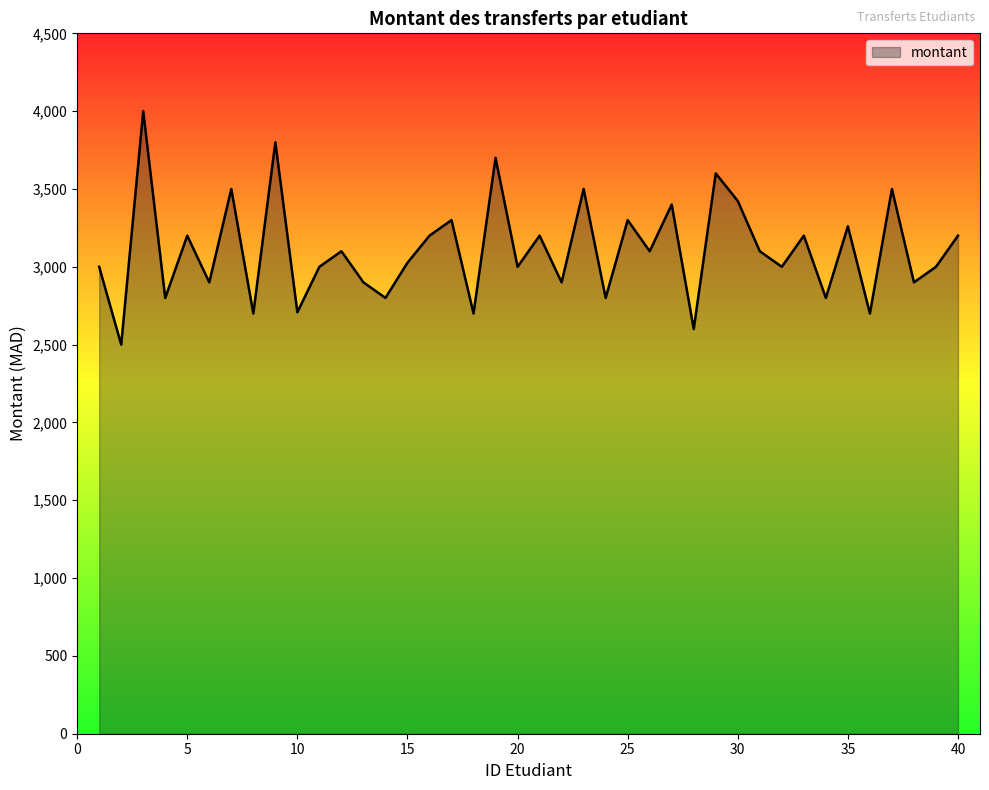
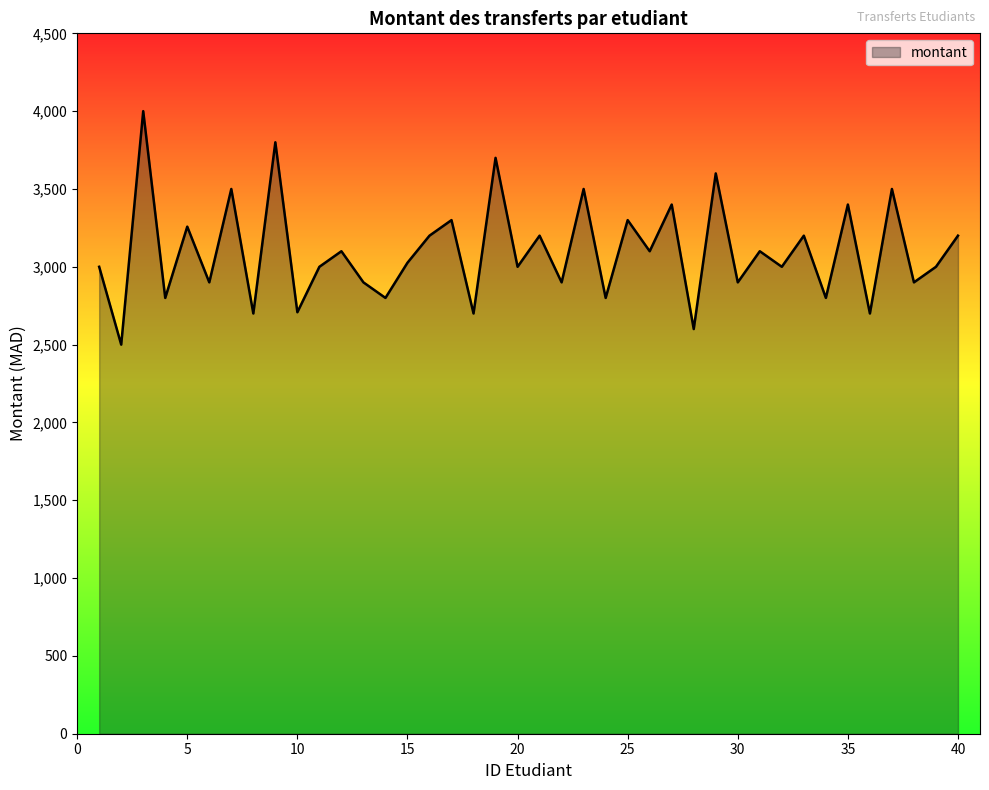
  {
-   "5": "3,200",
+   "5": "3,260",
    "10": "2,710",
    "15": "3,030",
    "20": "3,000",
    "25": "3,300",
-   "30": "3,420",
-   "35": "3,260",
+   "30": "2,900",
+   "35": "3,400",
    "40": "3,200"
  }
